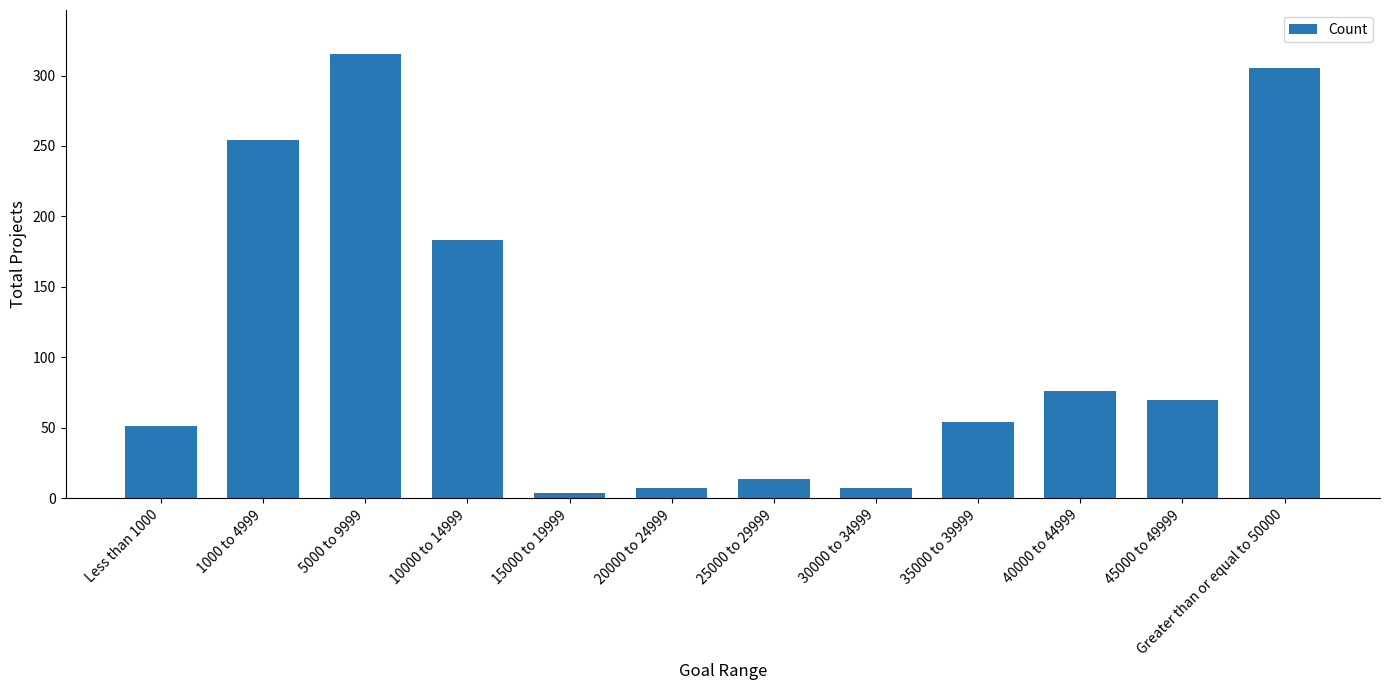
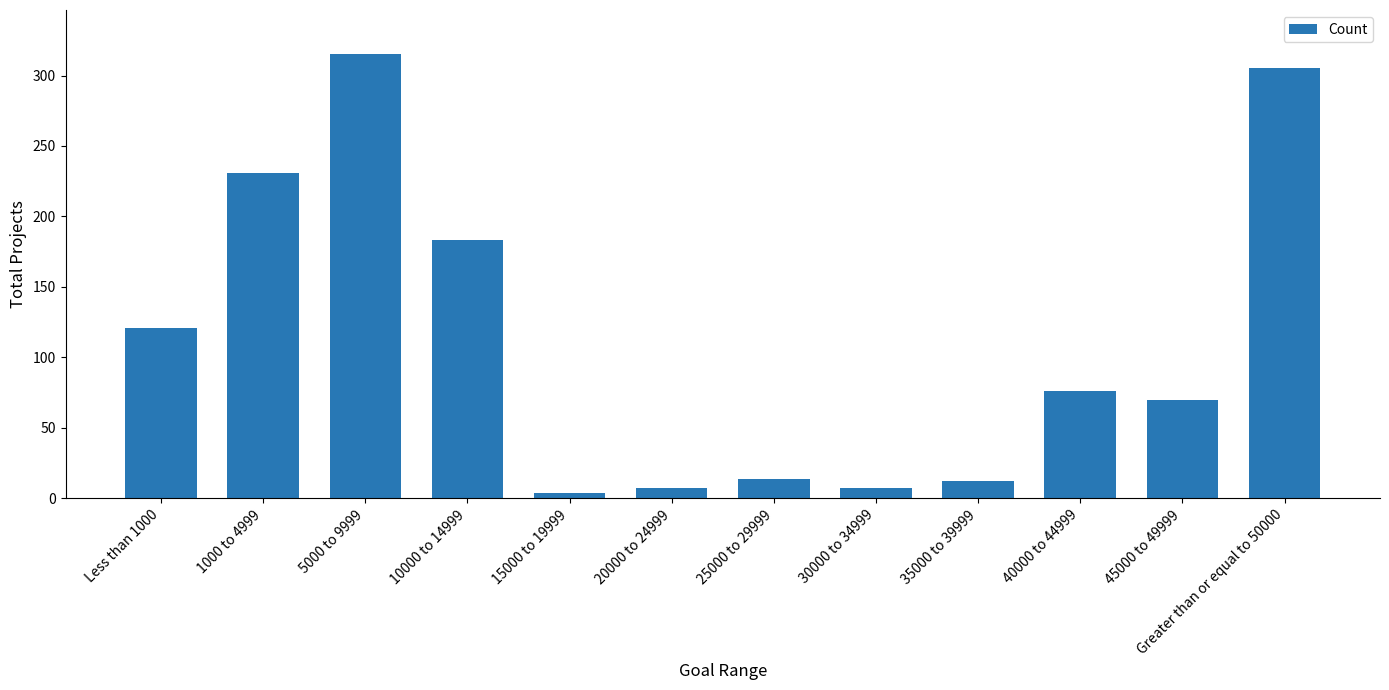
  {
-   "Less than 1000": 51,
-   "1000 to 4999": 254,
+   "Less than 1000": 121,
+   "1000 to 4999": 231,
    "5000 to 9999": 315,
    "10000 to 14999": 183,
    "15000 to 19999": 4,
    "20000 to 24999": 7,
    "25000 to 29999": 14,
    "30000 to 34999": 7,
-   "35000 to 39999": 54,
+   "35000 to 39999": 12,
    "40000 to 44999": 76,
    "45000 to 49999": 70,
    "Greater than or equal to 50000": 305
  }
